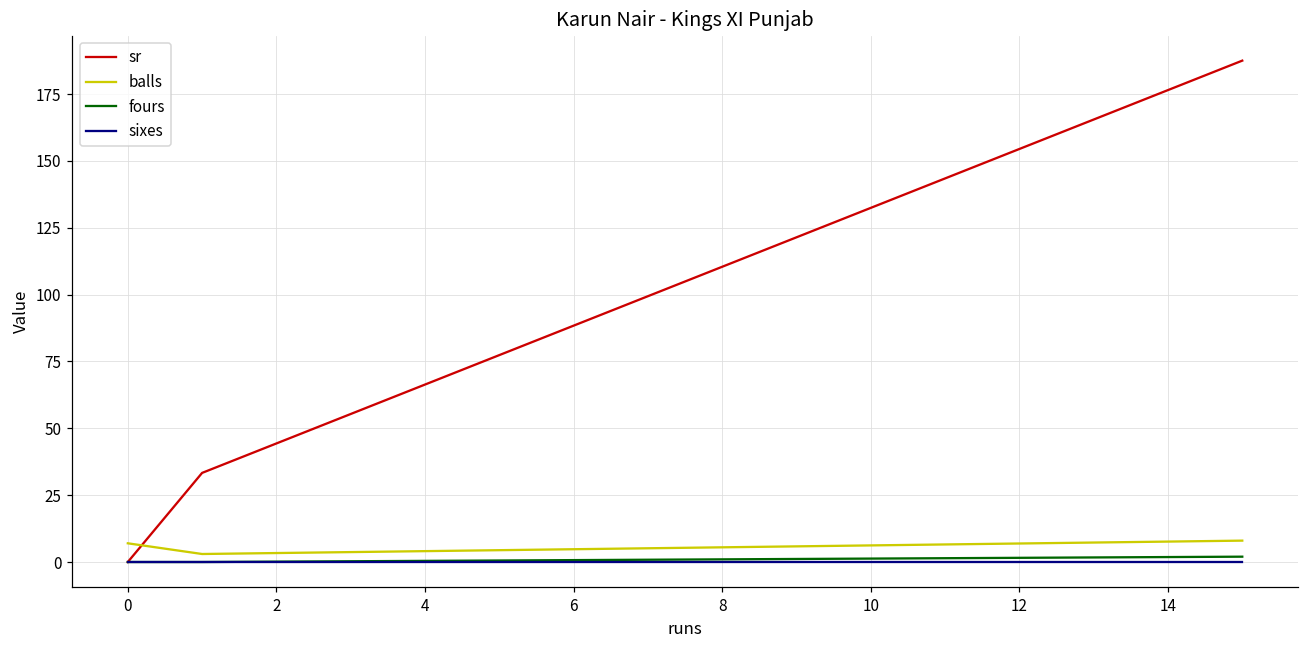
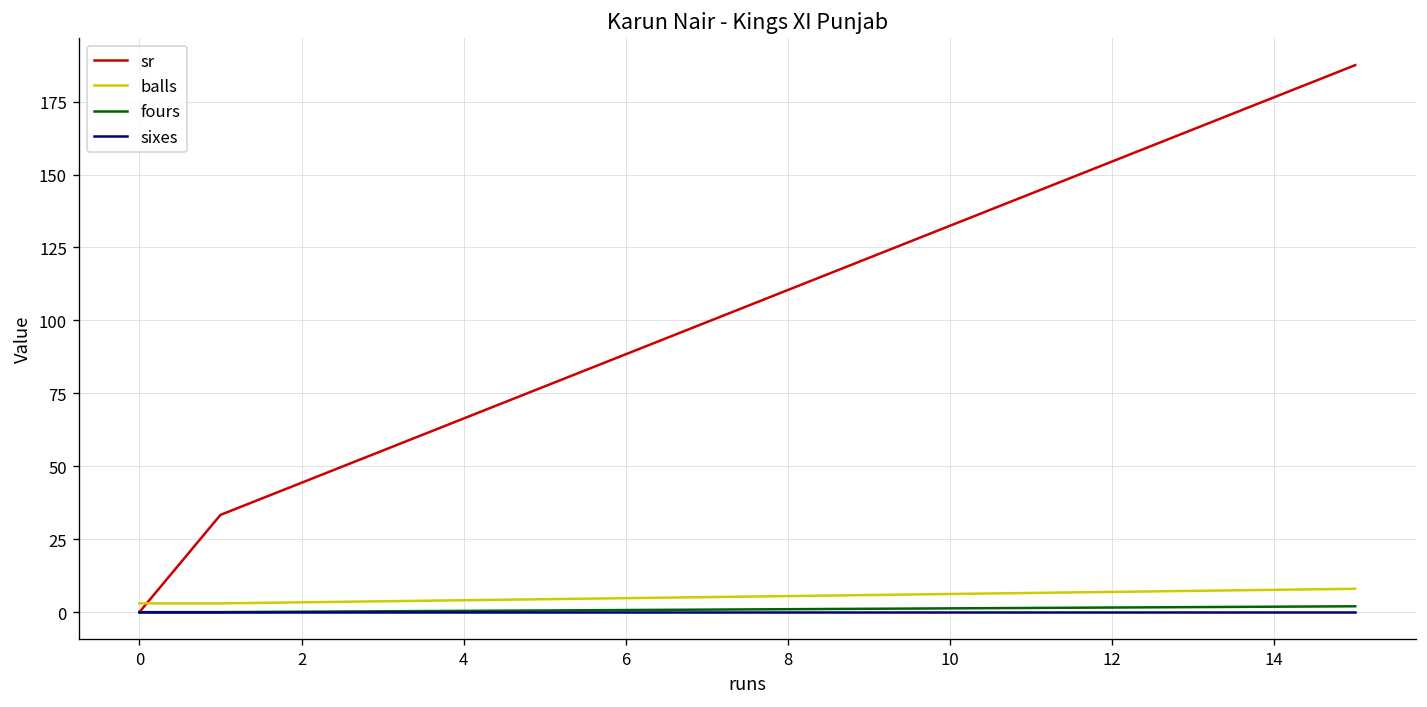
  {
    "balls": {
-     "0": 7
+     "0": 3
    }
  }
